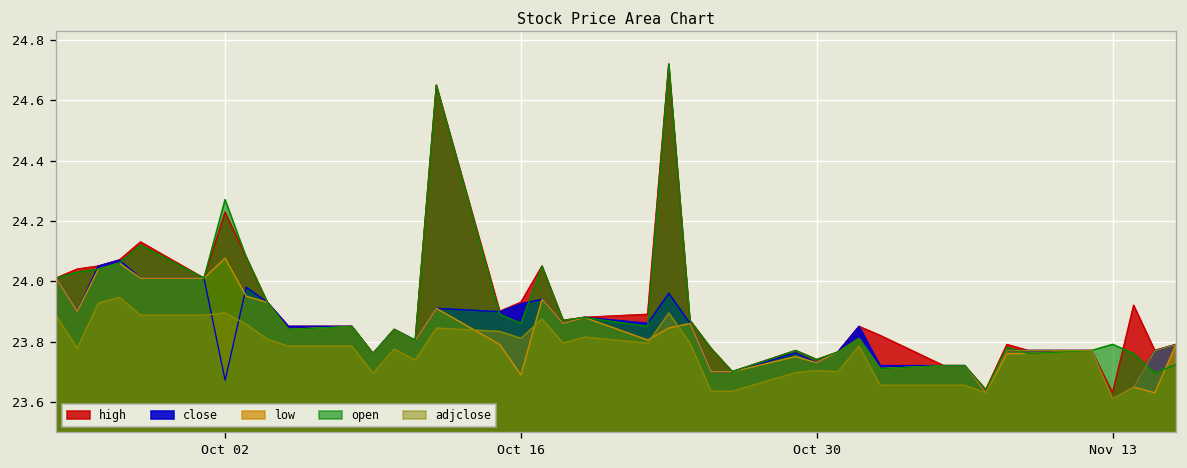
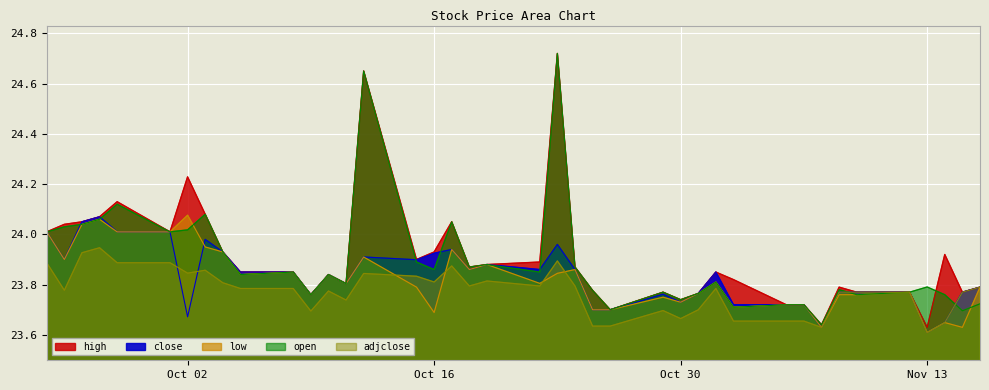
  {
    "high": {
      "Oct 02": 24.23,
      "Nov 13": 23.63
    },
    "close": {
      "Oct 02": 23.67
    },
    "low": {
      "Oct 02": 24.08,
      "Oct 16": 23.69
    },
    "open": {
-     "Oct 02": 24.27,
+     "Oct 02": 24.02,
      "Oct 16": 23.86,
      "Nov 13": 23.79
    },
    "adjclose": {
-     "Oct 02": 23.90,
+     "Oct 02": 23.85,
      "Oct 16": 23.81,
-     "Oct 30": 23.70
+     "Oct 30": 23.66
    }
  }
